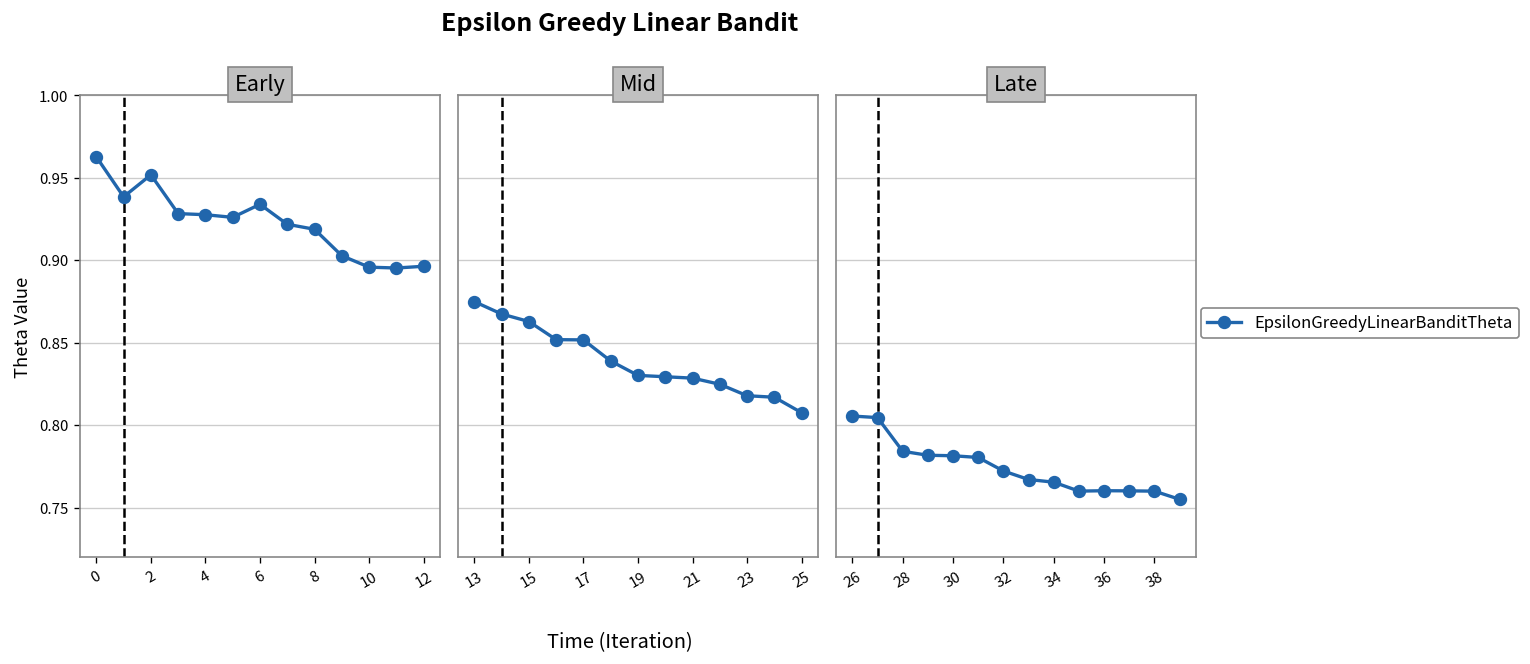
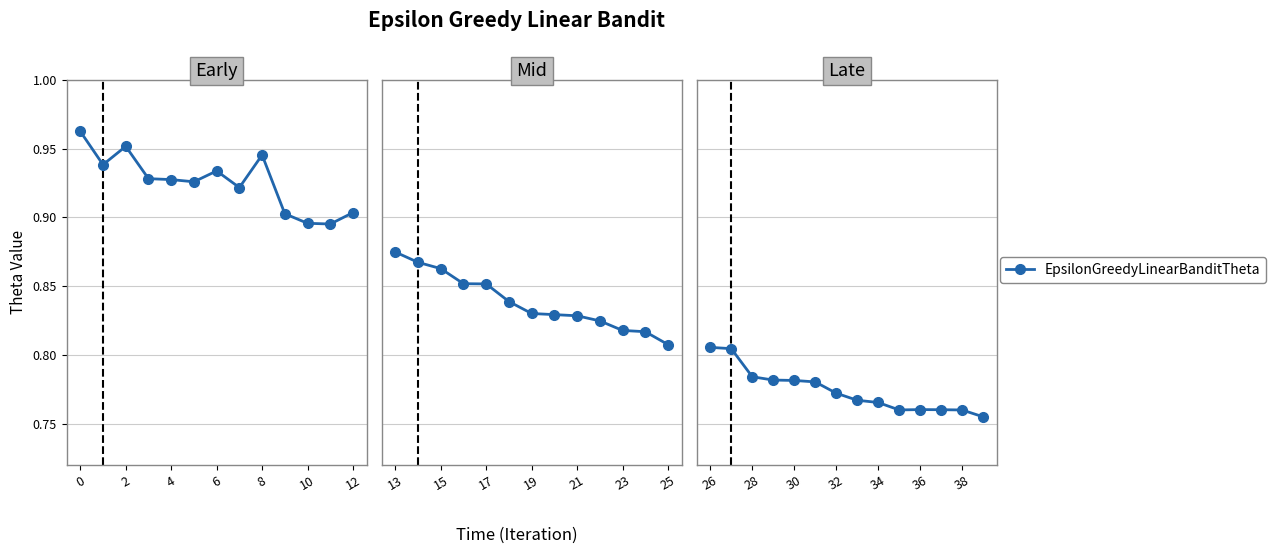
  {
    "Early": {
      "0": 0.963,
      "2": 0.952,
      "4": 0.928,
      "6": 0.934,
-     "8": 0.919,
+     "8": 0.945,
      "10": 0.896,
-     "12": 0.896
+     "12": 0.904
    }
  }
